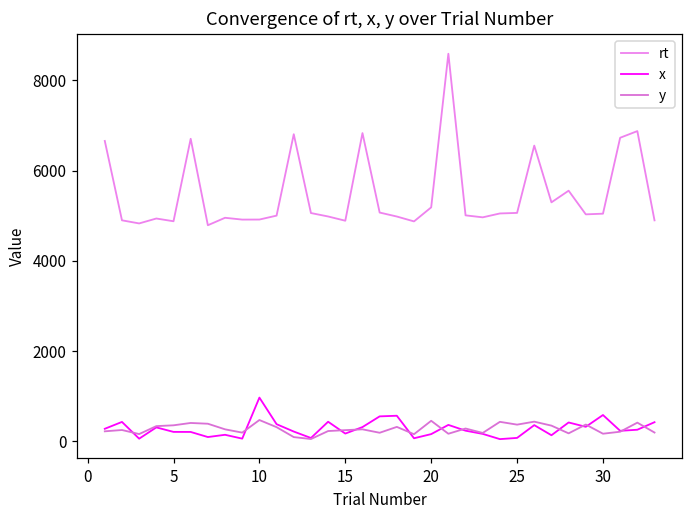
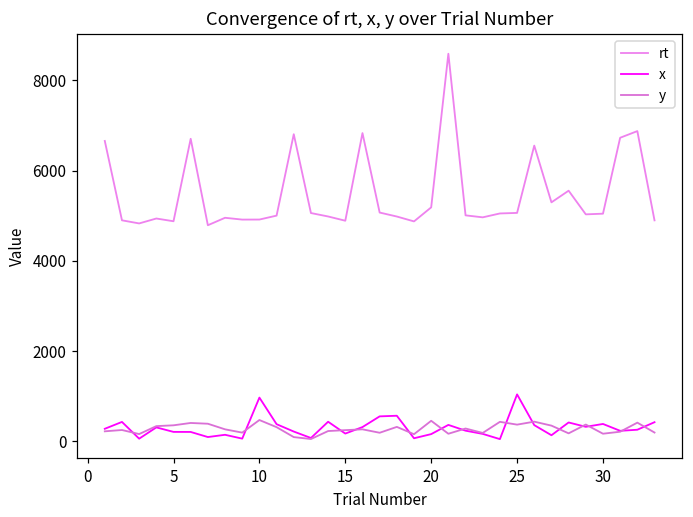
  {
    "x": {
      "5": 200,
      "10": 1000,
      "15": 200,
      "20": 200,
-     "25": 100,
-     "30": 600
+     "25": 1000,
+     "30": 400
    }
  }
